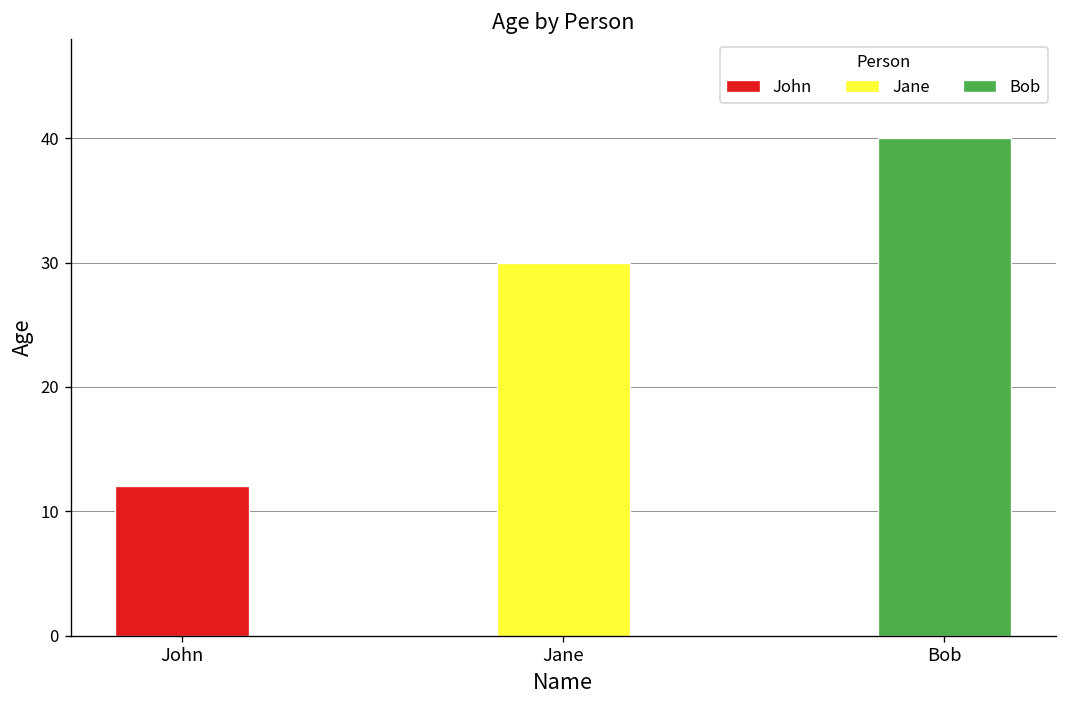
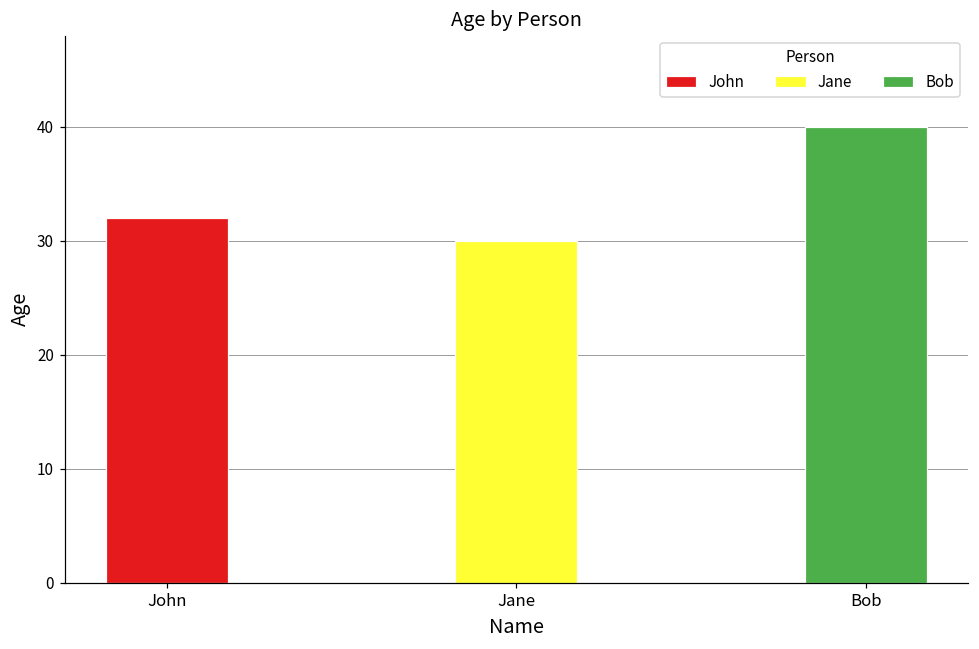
  {
-   "John": 12,
+   "John": 32,
    "Jane": 30,
    "Bob": 40
  }
